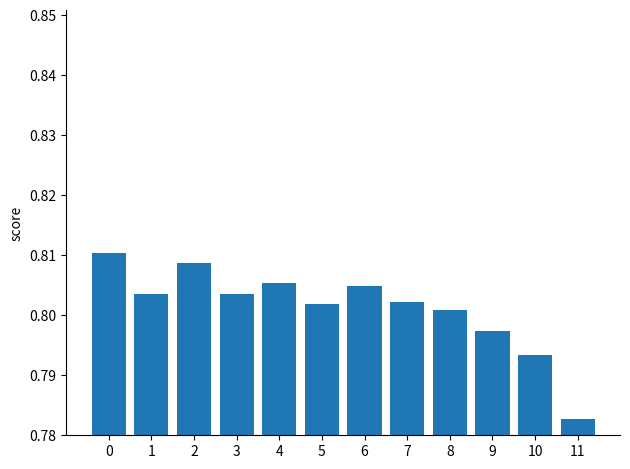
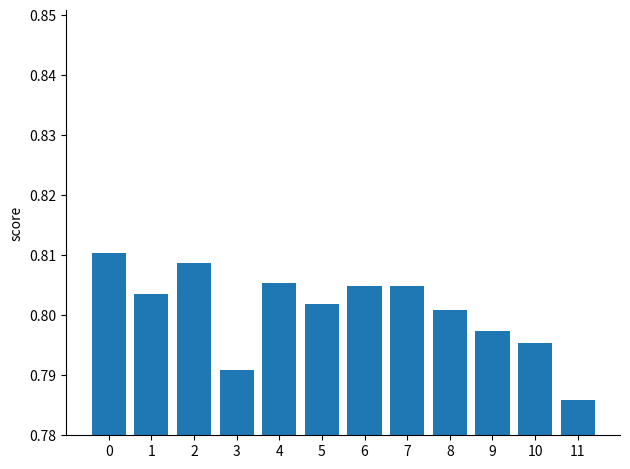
  {
    "0": 0.810,
    "1": 0.804,
    "2": 0.809,
-   "3": 0.804,
+   "3": 0.791,
    "4": 0.805,
    "5": 0.802,
    "6": 0.805,
-   "7": 0.802,
+   "7": 0.805,
    "8": 0.801,
    "9": 0.797,
-   "10": 0.793,
-   "11": 0.783
+   "10": 0.795,
+   "11": 0.786
  }
